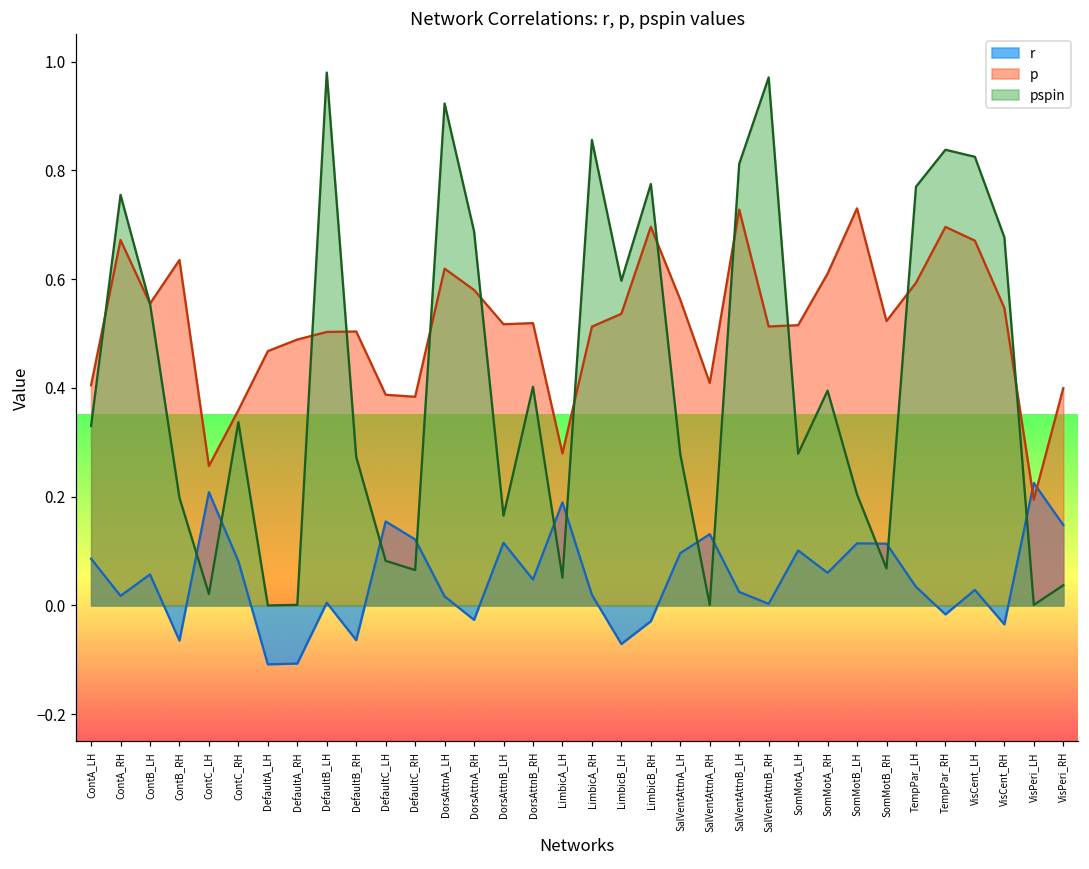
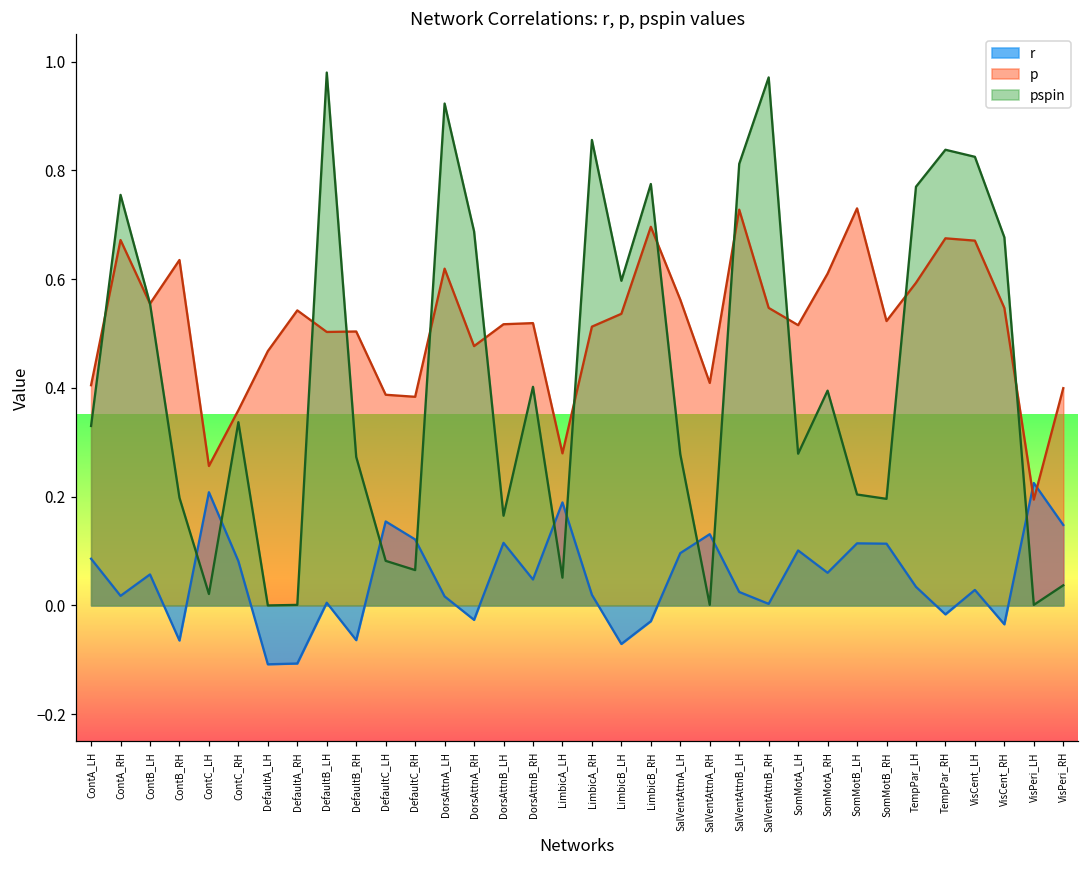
  {
    "p": {
      "ContA_LH": 0.40,
      "ContA_RH": 0.67,
      "ContB_RH": 0.64,
      "ContC_LH": 0.26,
      "ContC_RH": 0.36,
      "DefaultA_LH": 0.47,
-     "DefaultA_RH": 0.49,
+     "DefaultA_RH": 0.54,
      "DefaultB_LH": 0.50,
      "DefaultB_RH": 0.50,
      "DefaultC_LH": 0.39,
      "DefaultC_RH": 0.38,
      "DorsAttnA_LH": 0.62,
-     "DorsAttnA_RH": 0.58,
+     "DorsAttnA_RH": 0.48,
      "DorsAttnB_LH": 0.52,
      "DorsAttnB_RH": 0.52,
      "LimbicA_LH": 0.28,
      "LimbicA_RH": 0.51,
      "LimbicB_LH": 0.54,
      "LimbicB_RH": 0.70,
      "SalVentAttnA_LH": 0.56,
      "SalVentAttnA_RH": 0.41,
      "SalVentAttnB_LH": 0.73,
-     "SalVentAttnB_RH": 0.51,
+     "SalVentAttnB_RH": 0.55,
      "SomMotA_LH": 0.52,
      "SomMotA_RH": 0.61,
      "SomMotB_LH": 0.73,
      "SomMotB_RH": 0.52,
      "TempPar_LH": 0.59,
-     "TempPar_RH": 0.70,
+     "TempPar_RH": 0.68,
      "VisCent_LH": 0.67,
      "VisCent_RH": 0.55,
      "VisPeri_LH": 0.19,
      "VisPeri_RH": 0.40
    },
    "pspin": {
      "ContA_LH": 0.33,
      "ContA_RH": 0.76,
      "ContB_RH": 0.20,
      "ContC_LH": 0.02,
      "ContC_RH": 0.34,
      "DefaultB_LH": 0.98,
      "DefaultB_RH": 0.27,
      "DefaultC_LH": 0.08,
      "DefaultC_RH": 0.07,
      "DorsAttnA_LH": 0.92,
      "DorsAttnA_RH": 0.69,
      "DorsAttnB_LH": 0.17,
      "DorsAttnB_RH": 0.40,
      "LimbicA_LH": 0.05,
      "LimbicA_RH": 0.86,
      "LimbicB_LH": 0.60,
      "LimbicB_RH": 0.78,
      "SalVentAttnA_LH": 0.28,
      "SalVentAttnA_RH": 0.00,
      "SalVentAttnB_LH": 0.81,
      "SalVentAttnB_RH": 0.97,
      "SomMotA_LH": 0.28,
      "SomMotA_RH": 0.40,
      "SomMotB_LH": 0.20,
-     "SomMotB_RH": 0.07,
+     "SomMotB_RH": 0.20,
      "TempPar_LH": 0.77,
      "TempPar_RH": 0.84,
      "VisCent_LH": 0.83,
      "VisCent_RH": 0.68,
      "VisPeri_LH": 0.00,
      "VisPeri_RH": 0.04
    }
  }
